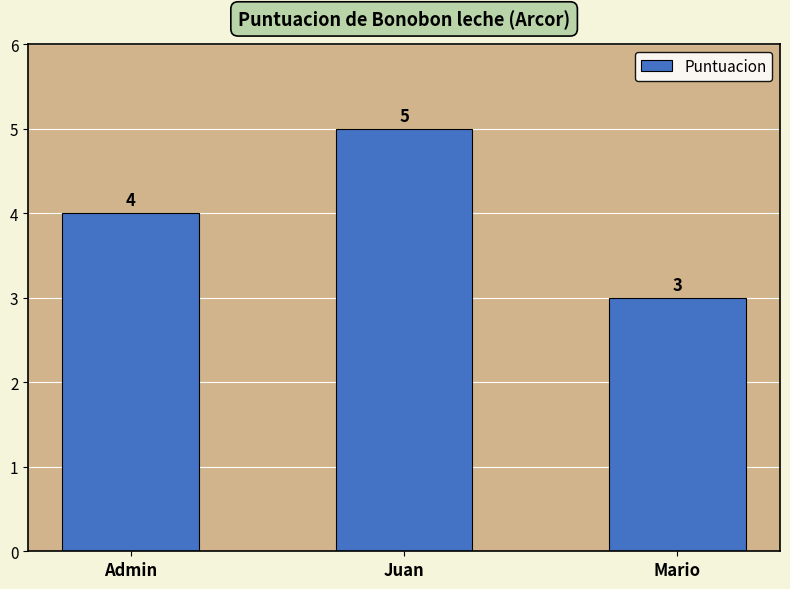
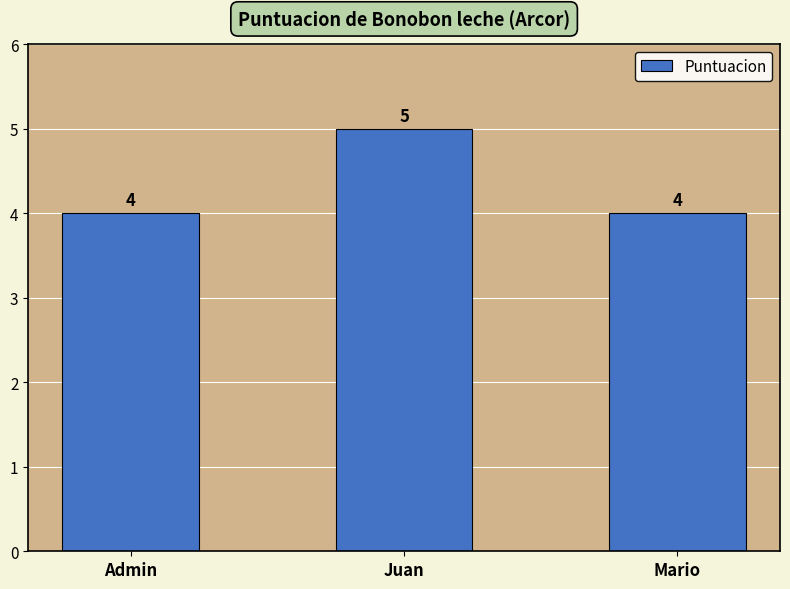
  {
    "Admin": 4,
    "Juan": 5,
-   "Mario": 3
+   "Mario": 4
  }
